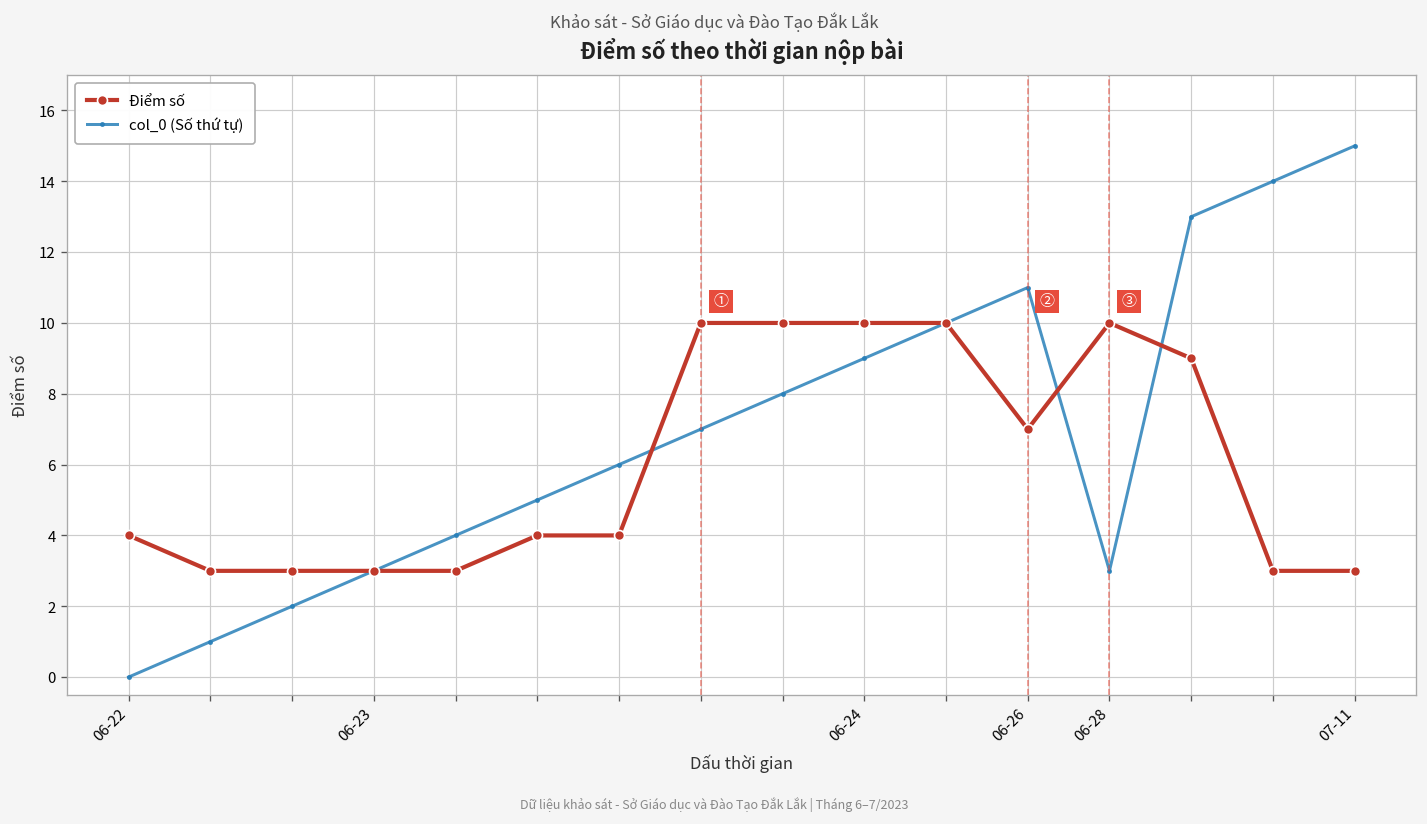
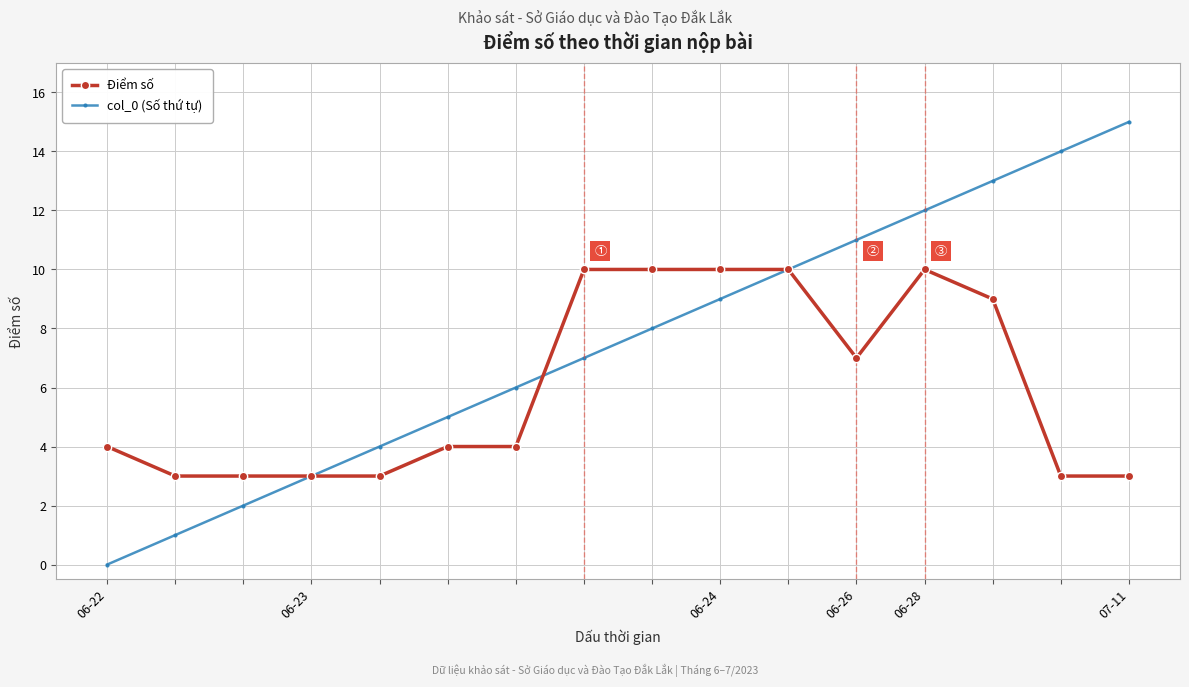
  {
    "Điểm số": {
      "06-22": 4,
      "06-24": 10,
      "06-26": 7,
      "06-28": 10,
      "07-11": 3
    },
    "col_0 (Số thứ tự)": {
      "06-22": 0,
      "06-24": 9,
      "06-26": 11,
-     "06-28": 3,
+     "06-28": 12,
      "07-11": 15
    }
  }
